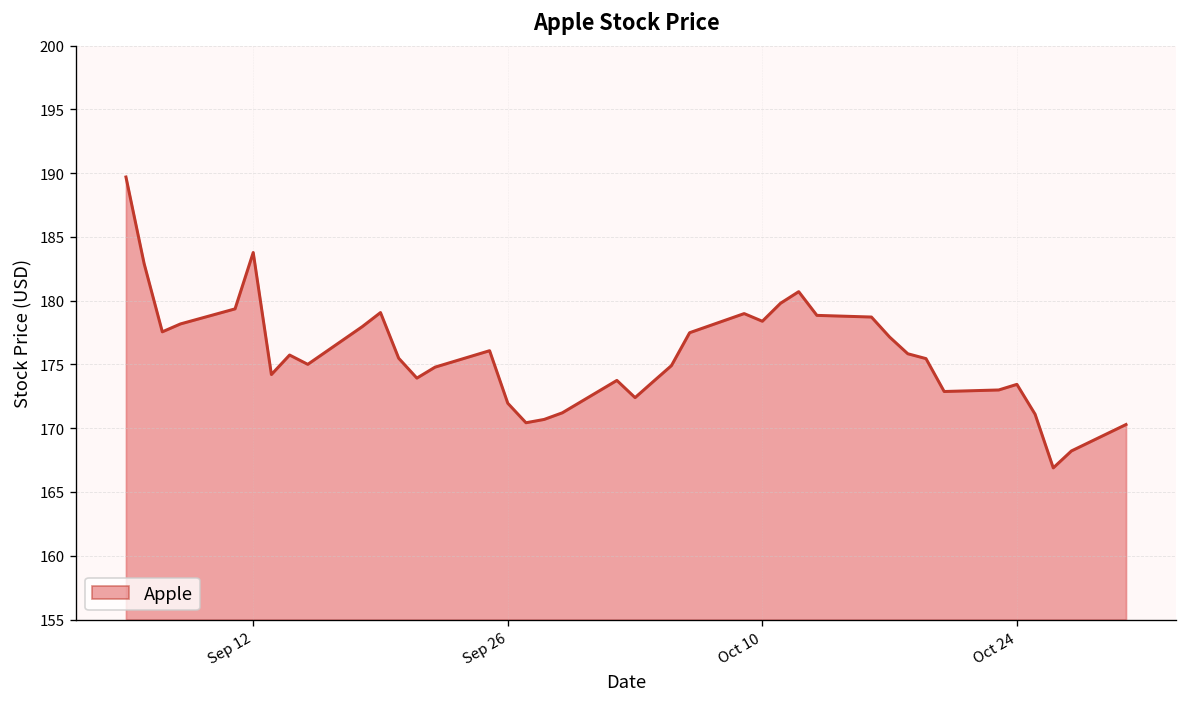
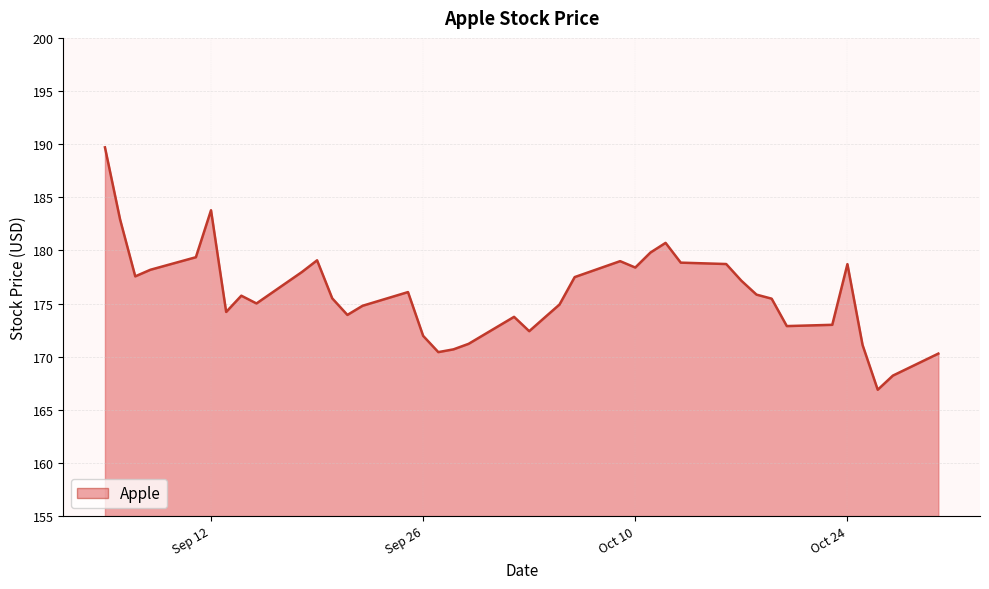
  {
    "Sep 12": 183.8,
    "Sep 26": 172.0,
    "Oct 10": 178.4,
-   "Oct 24": 173.4
+   "Oct 24": 178.7
  }
